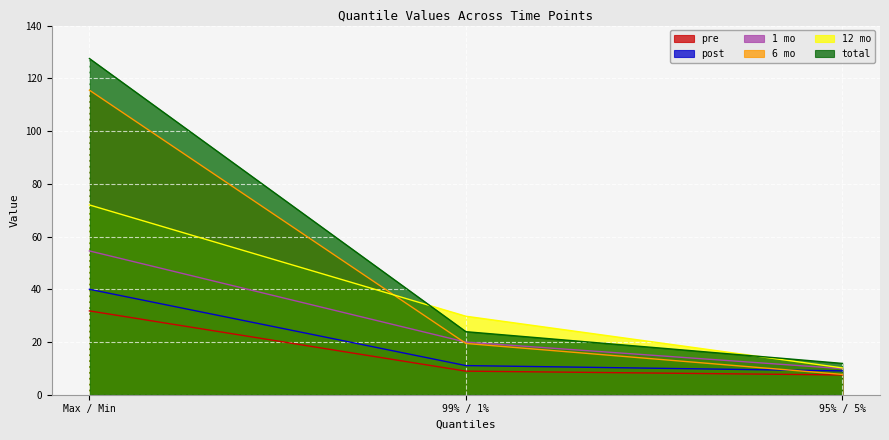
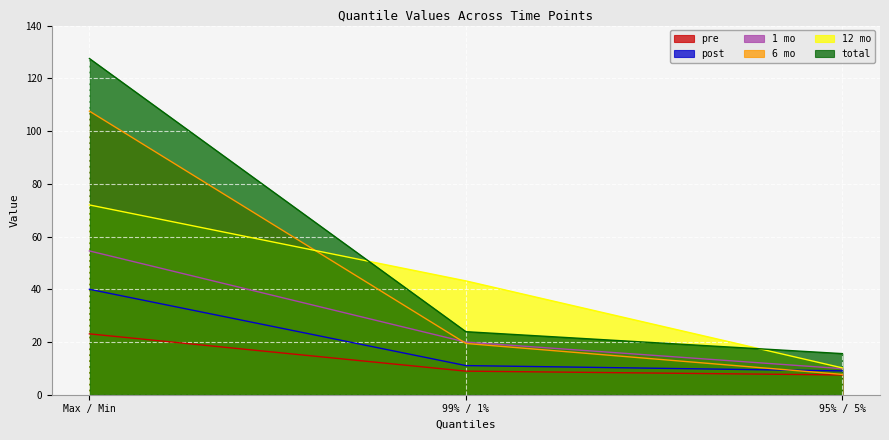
  {
    "pre": {
-     "Max / Min": 32,
+     "Max / Min": 23,
      "99% / 1%": 9
    },
    "post": {
      "Max / Min": 40,
      "99% / 1%": 11
    },
    "1 mo": {
      "Max / Min": 55
    },
    "6 mo": {
-     "Max / Min": 115
+     "Max / Min": 108
    },
    "12 mo": {
      "Max / Min": 72,
-     "99% / 1%": 30
+     "99% / 1%": 43
    },
    "total": {
      "Max / Min": 127,
      "99% / 1%": 24,
-     "95% / 5%": 12
+     "95% / 5%": 16
    }
  }
